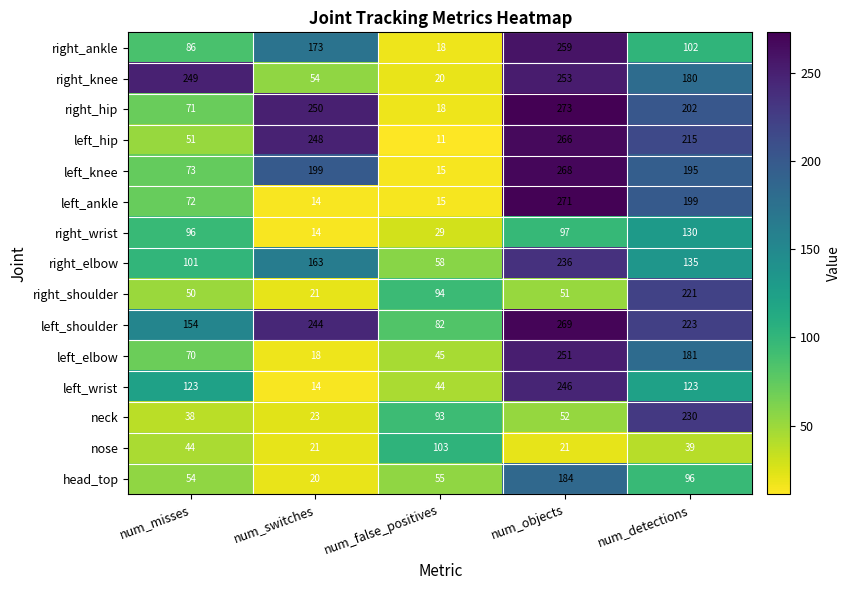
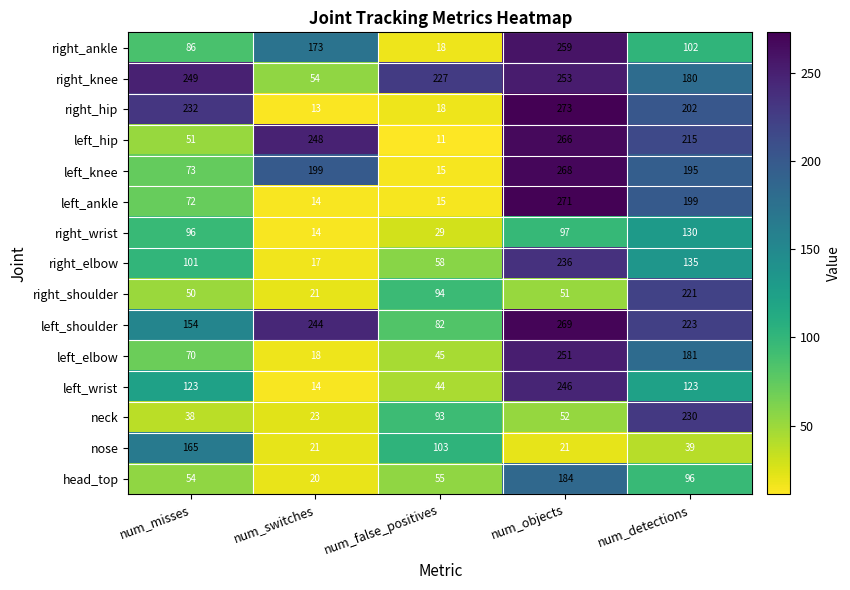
  {
    "right_ankle": {
      "num_misses": 86,
      "num_switches": 173,
      "num_false_positives": 18,
      "num_objects": 259,
      "num_detections": 102
    },
    "right_knee": {
      "num_misses": 249,
      "num_switches": 54,
-     "num_false_positives": 20,
+     "num_false_positives": 227,
      "num_objects": 253,
      "num_detections": 180
    },
    "right_hip": {
-     "num_misses": 71,
-     "num_switches": 250,
+     "num_misses": 232,
+     "num_switches": 13,
      "num_false_positives": 18,
      "num_objects": 273,
      "num_detections": 202
    },
    "left_hip": {
      "num_misses": 51,
      "num_switches": 248,
      "num_false_positives": 11,
      "num_objects": 266,
      "num_detections": 215
    },
    "left_knee": {
      "num_misses": 73,
      "num_switches": 199,
      "num_false_positives": 15,
      "num_objects": 268,
      "num_detections": 195
    },
    "left_ankle": {
      "num_misses": 72,
      "num_switches": 14,
      "num_false_positives": 15,
      "num_objects": 271,
      "num_detections": 199
    },
    "right_wrist": {
      "num_misses": 96,
      "num_switches": 14,
      "num_false_positives": 29,
      "num_objects": 97,
      "num_detections": 130
    },
    "right_elbow": {
      "num_misses": 101,
-     "num_switches": 163,
+     "num_switches": 17,
      "num_false_positives": 58,
      "num_objects": 236,
      "num_detections": 135
    },
    "right_shoulder": {
      "num_misses": 50,
      "num_switches": 21,
      "num_false_positives": 94,
      "num_objects": 51,
      "num_detections": 221
    },
    "left_shoulder": {
      "num_misses": 154,
      "num_switches": 244,
      "num_false_positives": 82,
      "num_objects": 269,
      "num_detections": 223
    },
    "left_elbow": {
      "num_misses": 70,
      "num_switches": 18,
      "num_false_positives": 45,
      "num_objects": 251,
      "num_detections": 181
    },
    "left_wrist": {
      "num_misses": 123,
      "num_switches": 14,
      "num_false_positives": 44,
      "num_objects": 246,
      "num_detections": 123
    },
    "neck": {
      "num_misses": 38,
      "num_switches": 23,
      "num_false_positives": 93,
      "num_objects": 52,
      "num_detections": 230
    },
    "nose": {
-     "num_misses": 44,
+     "num_misses": 165,
      "num_switches": 21,
      "num_false_positives": 103,
      "num_objects": 21,
      "num_detections": 39
    },
    "head_top": {
      "num_misses": 54,
      "num_switches": 20,
      "num_false_positives": 55,
      "num_objects": 184,
      "num_detections": 96
    }
  }
